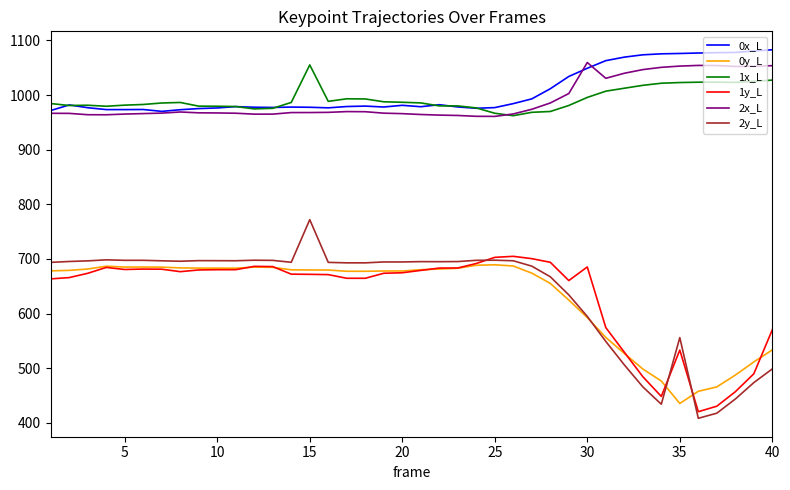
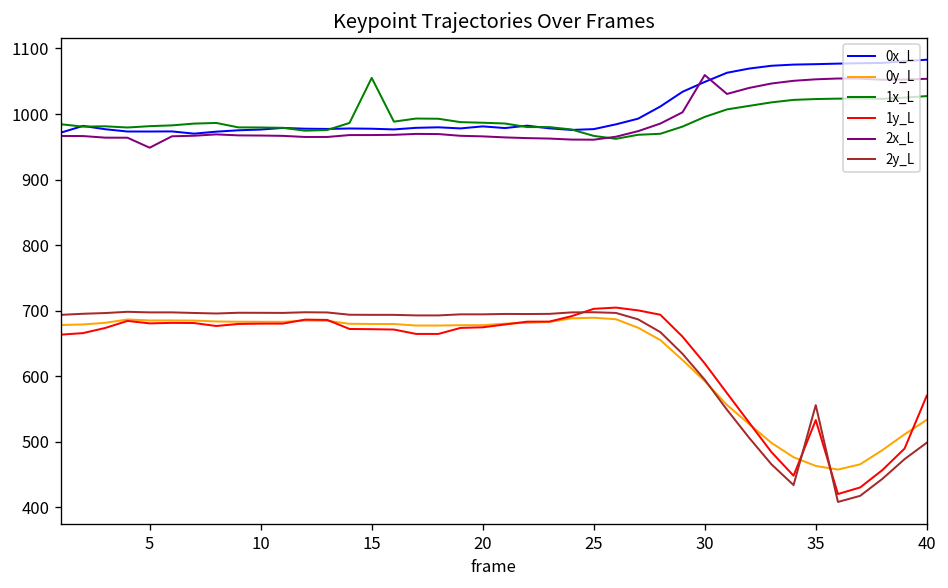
  {
    "0x_L": {
      "5": 970,
      "15": 980,
      "20": 980,
      "25": 980,
      "30": 1050,
      "35": 1080,
      "40": 1080
    },
    "0y_L": {
      "15": 680,
      "25": 690,
-     "35": 440,
+     "35": 460,
      "40": 530
    },
    "1x_L": {
      "5": 980,
      "15": 1060,
      "20": 990,
      "25": 970,
      "30": 1000,
      "35": 1020,
      "40": 1030
    },
    "1y_L": {
      "15": 670,
      "25": 700,
-     "30": 690,
+     "30": 620,
      "35": 530,
      "40": 570
    },
    "2x_L": {
-     "5": 970,
+     "5": 950,
      "10": 970,
      "15": 970,
      "20": 970,
      "25": 960,
      "30": 1060,
      "35": 1050,
      "40": 1050
    },
    "2y_L": {
      "5": 700,
      "10": 700,
-     "15": 770,
+     "15": 690,
      "20": 690,
      "25": 700,
      "35": 560,
      "40": 500
    }
  }
